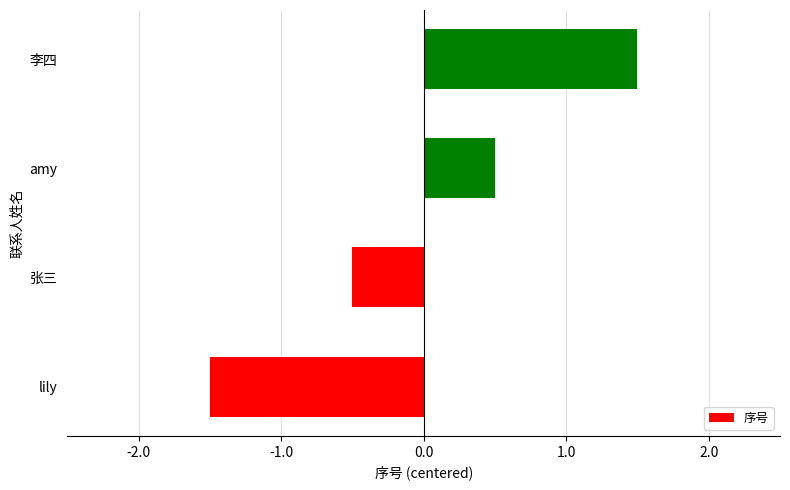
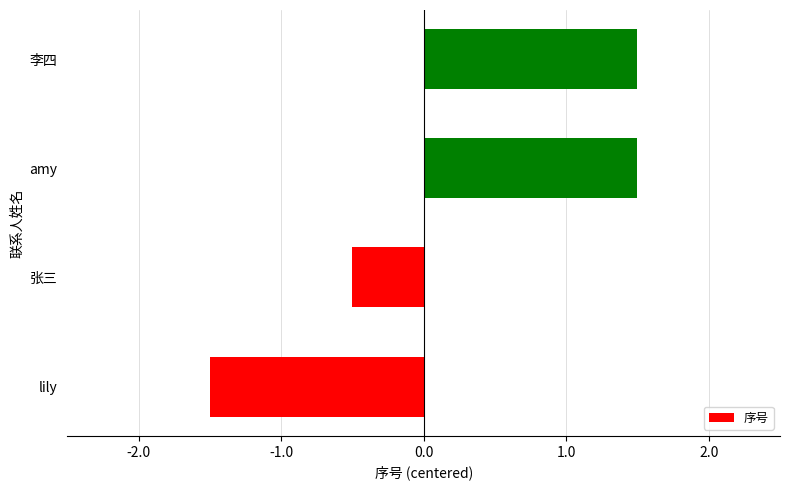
  {
    "李四": 1.50,
-   "amy": 0.50,
+   "amy": 1.50,
    "张三": -0.50,
    "lily": -1.50
  }
